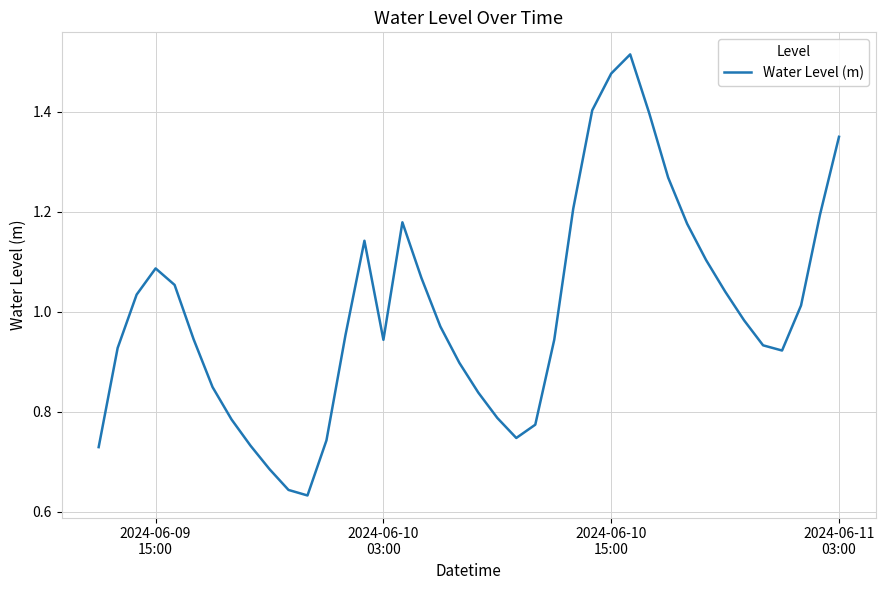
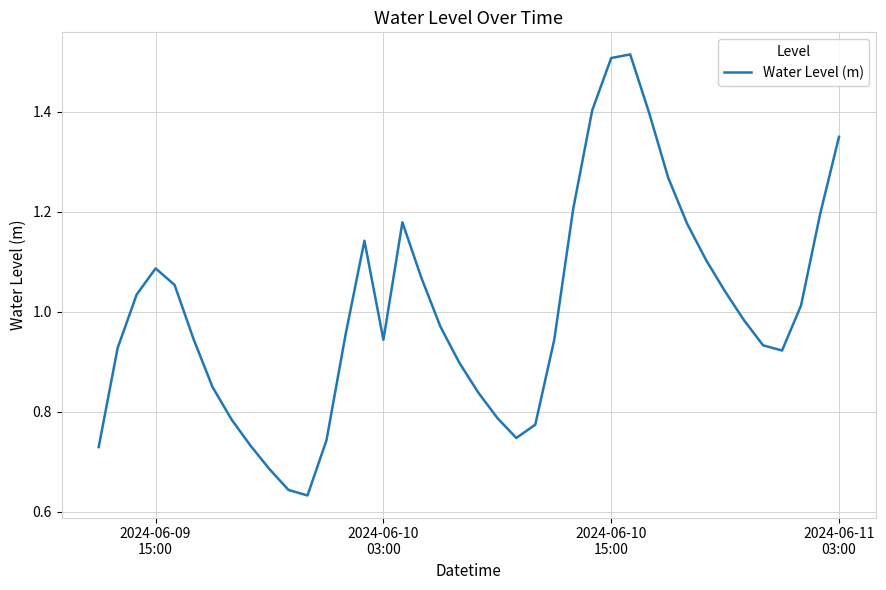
  {
    "2024-06-09 15:00": 1.09,
    "2024-06-10 03:00": 0.94,
-   "2024-06-10 15:00": 1.48,
+   "2024-06-10 15:00": 1.51,
    "2024-06-11 03:00": 1.35
  }
